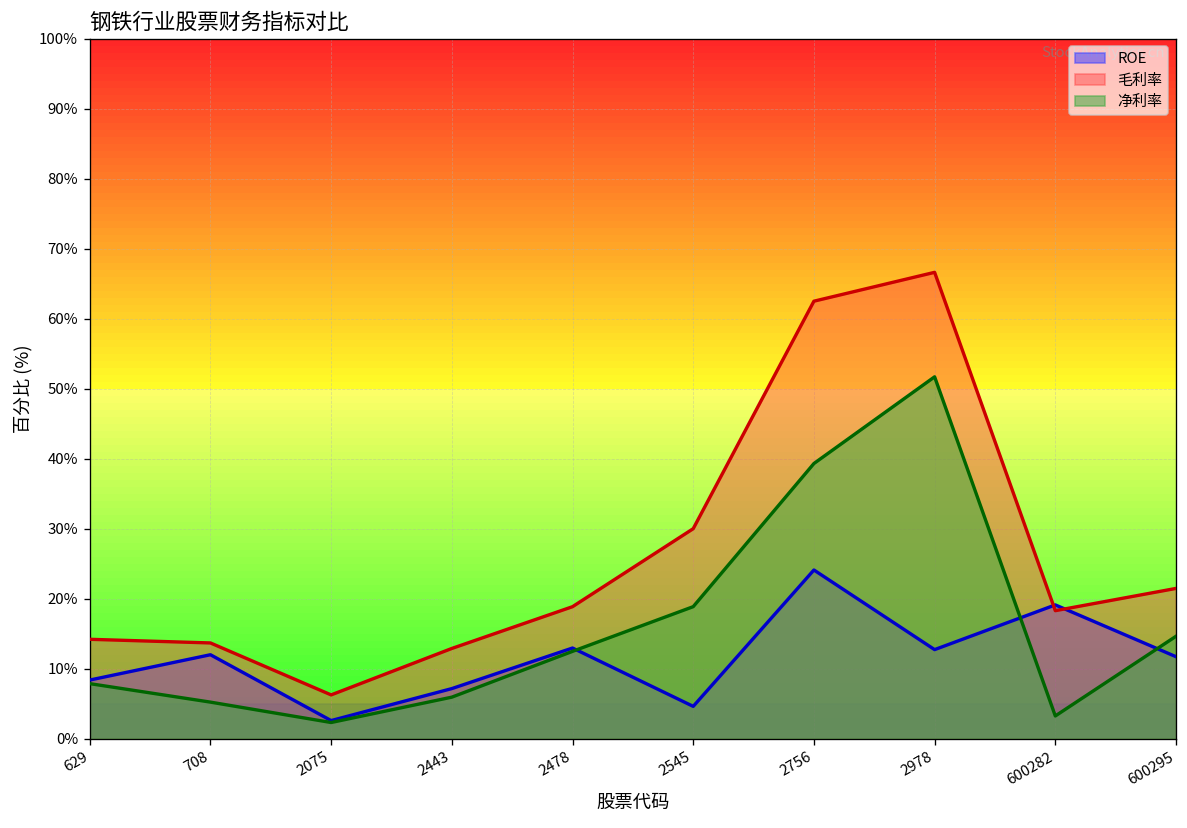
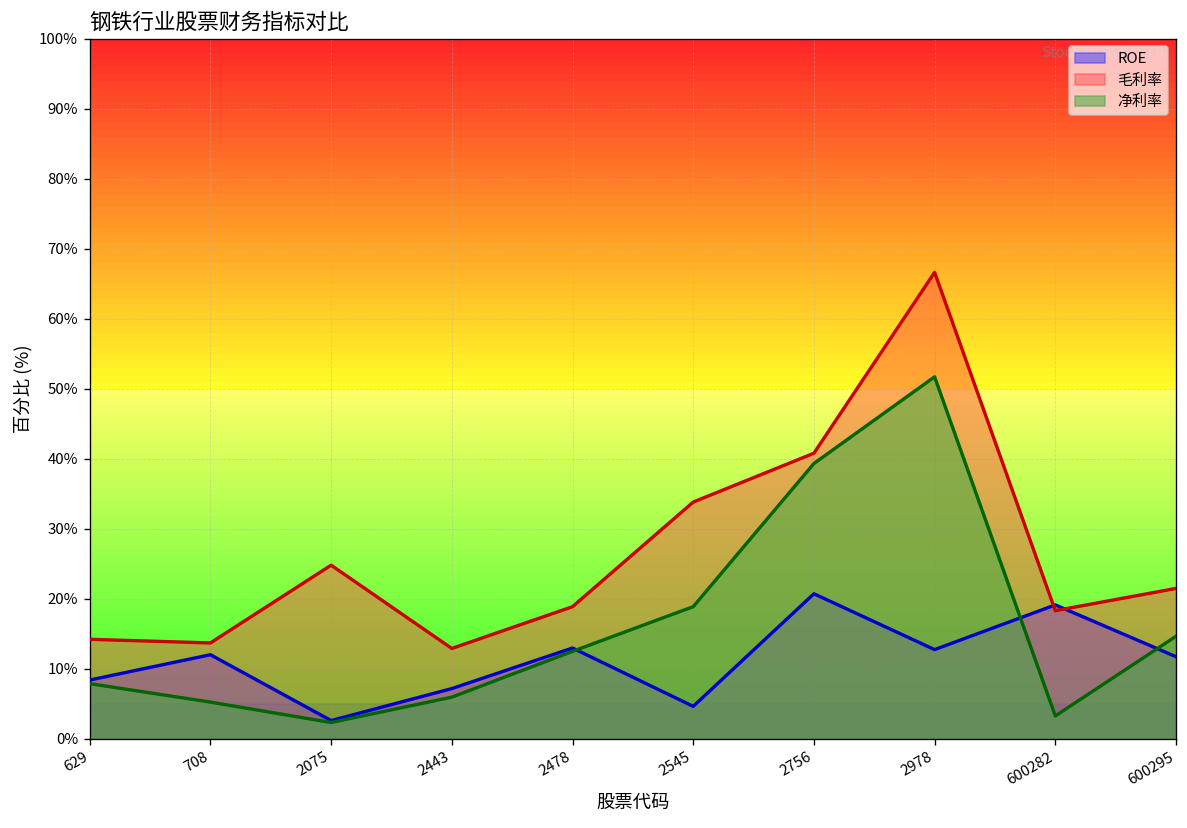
  {
    "ROE": {
      "629": "8%",
      "708": "12%",
      "2443": "7%",
      "2478": "13%",
-     "2756": "24%",
+     "2756": "21%",
      "2978": "13%",
      "600282": "19%",
      "600295": "12%"
    },
    "毛利率": {
      "629": "14%",
      "708": "14%",
-     "2075": "6%",
+     "2075": "25%",
      "2443": "13%",
      "2478": "19%",
-     "2545": "30%",
-     "2756": "63%",
+     "2545": "34%",
+     "2756": "41%",
      "2978": "67%",
      "600282": "18%",
      "600295": "21%"
    },
    "净利率": {
      "629": "8%",
      "708": "5%",
      "2443": "6%",
      "2478": "12%",
      "2545": "19%",
      "2756": "39%",
      "2978": "52%",
      "600295": "15%"
    }
  }
